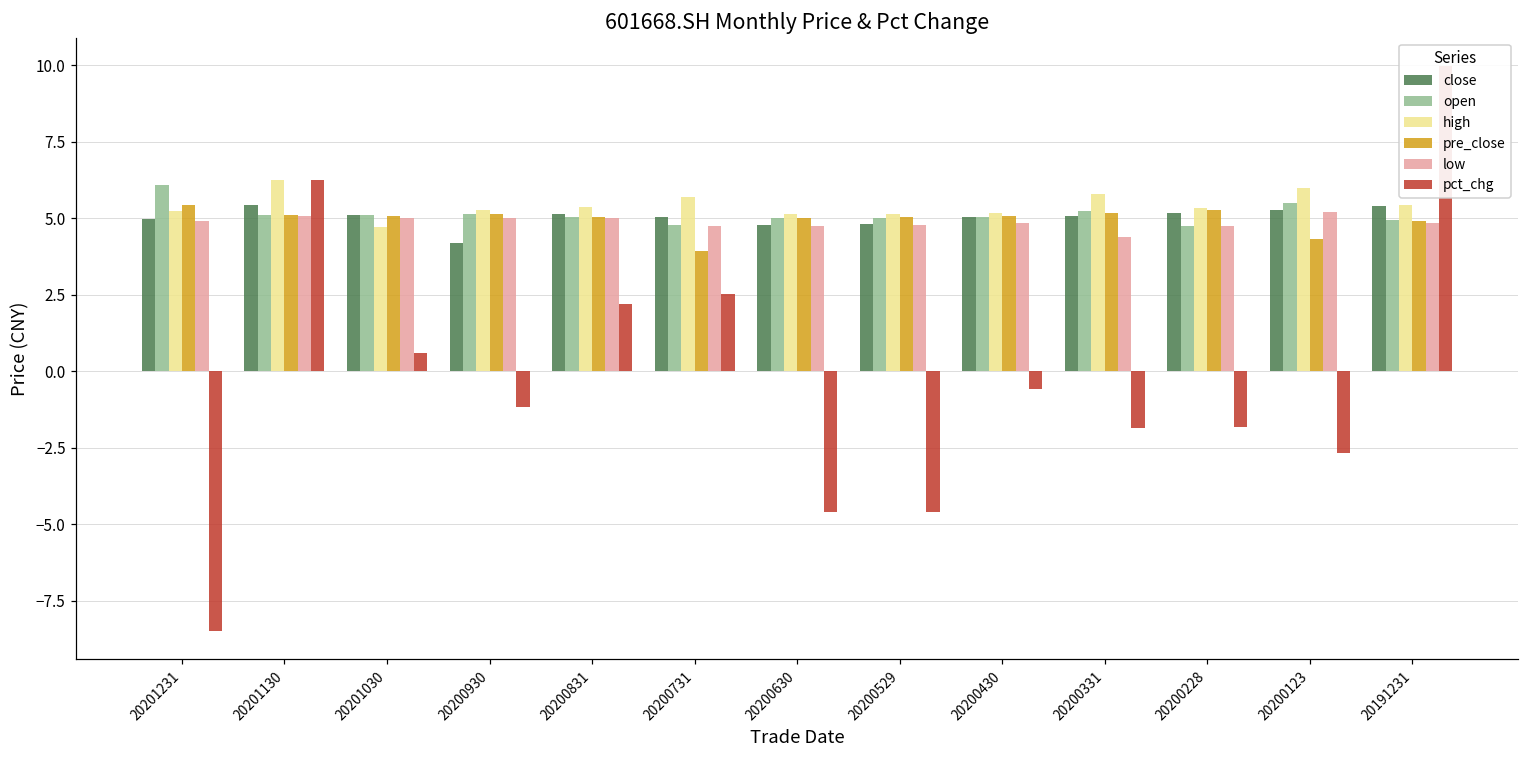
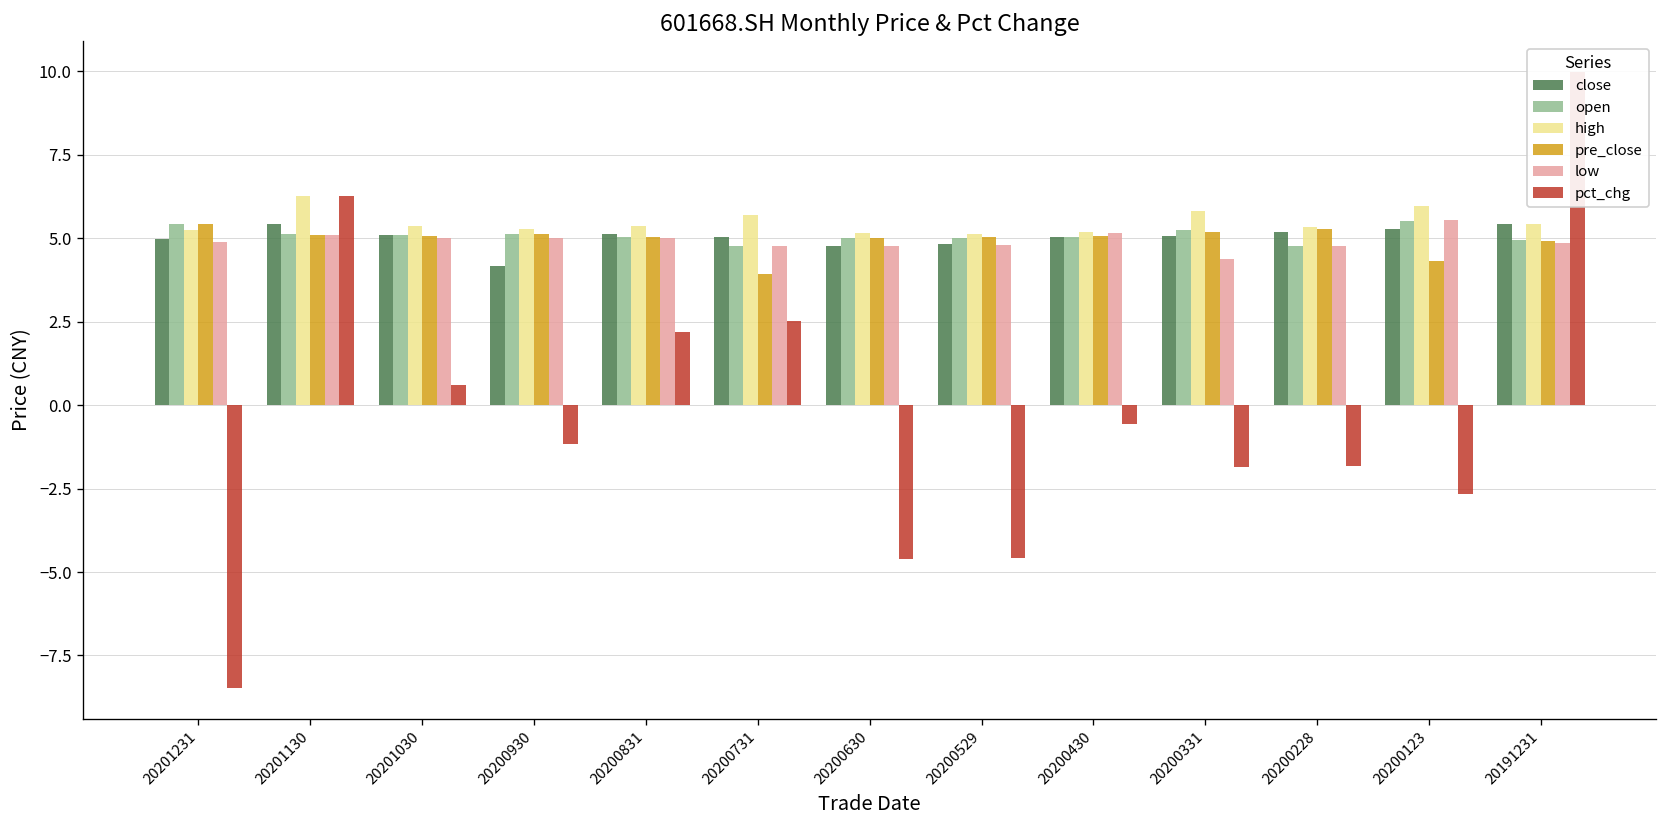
  {
    "close": {
      "20201231": 5.0,
      "20201130": 5.4,
      "20201030": 5.1,
      "20200930": 4.2,
      "20200831": 5.1,
      "20200731": 5.0,
      "20200630": 4.8,
      "20200529": 4.8,
      "20200430": 5.1,
      "20200331": 5.1,
      "20200228": 5.2,
      "20200123": 5.3,
      "20191231": 5.4
    },
    "open": {
-     "20201231": 6.1,
+     "20201231": 5.4,
      "20201130": 5.1,
      "20201030": 5.1,
      "20200930": 5.1,
      "20200831": 5.0,
      "20200731": 4.8,
      "20200630": 5.0,
      "20200529": 5.0,
      "20200430": 5.1,
      "20200331": 5.2,
      "20200228": 4.8,
      "20200123": 5.5,
      "20191231": 4.9
    },
    "high": {
      "20201231": 5.3,
      "20201130": 6.3,
-     "20201030": 4.7,
+     "20201030": 5.4,
      "20200930": 5.3,
      "20200831": 5.4,
      "20200731": 5.7,
      "20200630": 5.2,
      "20200529": 5.1,
      "20200430": 5.2,
      "20200331": 5.8,
      "20200228": 5.3,
      "20200123": 6.0,
      "20191231": 5.4
    },
    "pre_close": {
      "20201231": 5.4,
      "20201130": 5.1,
      "20201030": 5.1,
      "20200930": 5.1,
      "20200831": 5.0,
      "20200731": 3.9,
      "20200630": 5.0,
      "20200529": 5.1,
      "20200430": 5.1,
      "20200331": 5.2,
      "20200228": 5.3,
      "20200123": 4.3,
      "20191231": 4.9
    },
    "low": {
      "20201231": 4.9,
      "20201130": 5.1,
      "20201030": 5.0,
      "20200930": 5.0,
      "20200831": 5.0,
      "20200731": 4.8,
      "20200630": 4.8,
      "20200529": 4.8,
-     "20200430": 4.9,
+     "20200430": 5.2,
      "20200331": 4.4,
      "20200228": 4.8,
-     "20200123": 5.2,
+     "20200123": 5.6,
      "20191231": 4.8
    },
    "pct_chg": {
      "20201231": -8.5,
      "20201130": 6.3,
      "20201030": 0.6,
      "20200930": -1.2,
      "20200831": 2.2,
      "20200731": 2.5,
      "20200630": -4.6,
      "20200529": -4.6,
      "20200430": -0.6,
      "20200331": -1.9,
      "20200228": -1.8,
      "20200123": -2.7
    }
  }
